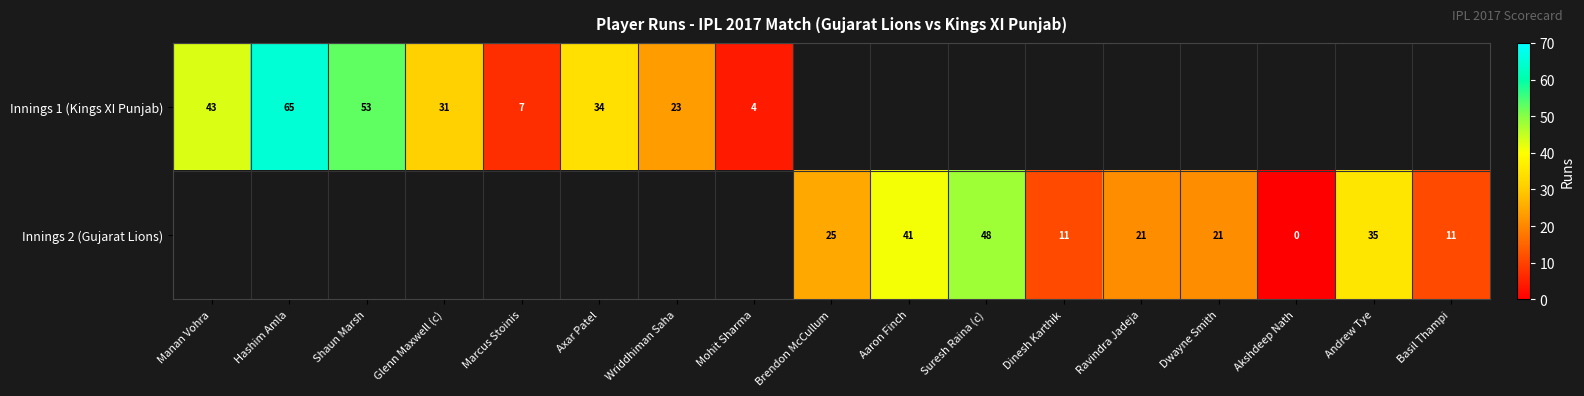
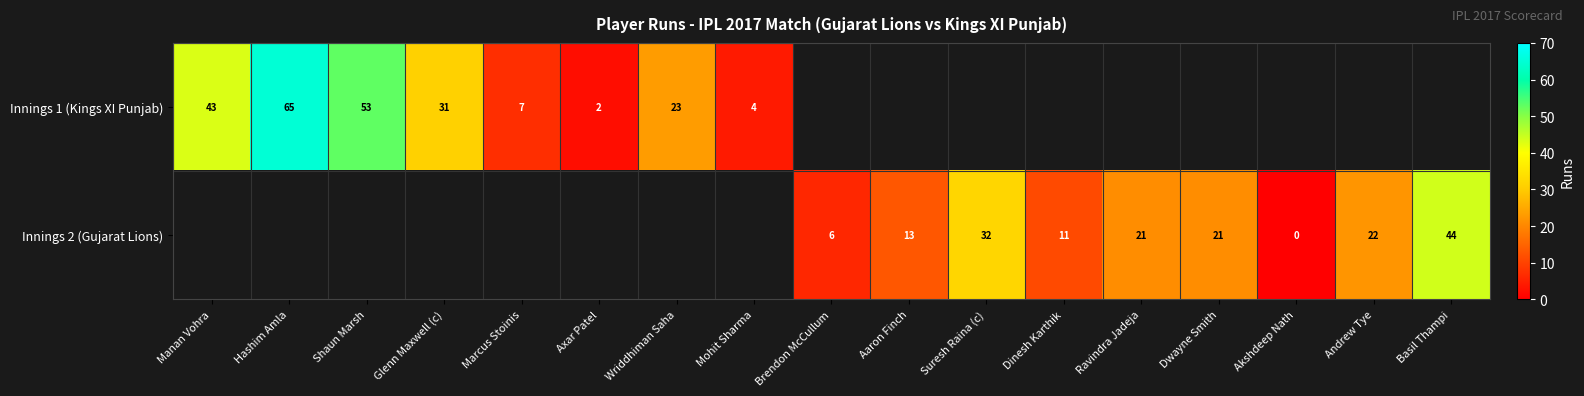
  {
    "Innings 1 (Kings XI Punjab)": {
      "Manan Vohra": 43,
      "Hashim Amla": 65,
      "Shaun Marsh": 53,
      "Glenn Maxwell (c)": 31,
      "Marcus Stoinis": 7,
-     "Axar Patel": 34,
+     "Axar Patel": 2,
      "Wriddhiman Saha": 23,
      "Mohit Sharma": 4
    },
    "Innings 2 (Gujarat Lions)": {
-     "Brendon McCullum": 25,
-     "Aaron Finch": 41,
-     "Suresh Raina (c)": 48,
+     "Brendon McCullum": 6,
+     "Aaron Finch": 13,
+     "Suresh Raina (c)": 32,
      "Dinesh Karthik": 11,
      "Ravindra Jadeja": 21,
      "Dwayne Smith": 21,
      "Akshdeep Nath": 0,
-     "Andrew Tye": 35,
-     "Basil Thampi": 11
+     "Andrew Tye": 22,
+     "Basil Thampi": 44
    }
  }
